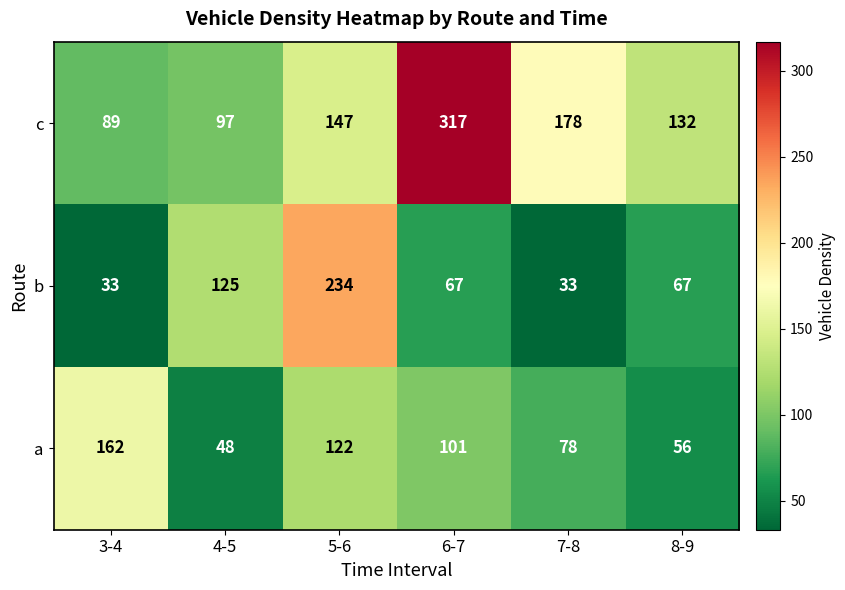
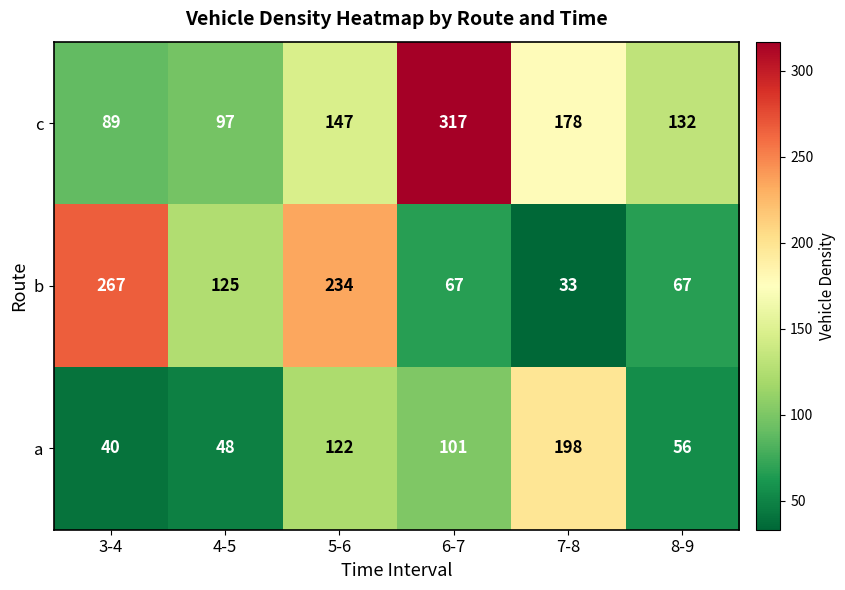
  {
    "c": {
      "3-4": 89,
      "4-5": 97,
      "5-6": 147,
      "6-7": 317,
      "7-8": 178,
      "8-9": 132
    },
    "b": {
-     "3-4": 33,
+     "3-4": 267,
      "4-5": 125,
      "5-6": 234,
      "6-7": 67,
      "7-8": 33,
      "8-9": 67
    },
    "a": {
-     "3-4": 162,
+     "3-4": 40,
      "4-5": 48,
      "5-6": 122,
      "6-7": 101,
-     "7-8": 78,
+     "7-8": 198,
      "8-9": 56
    }
  }
